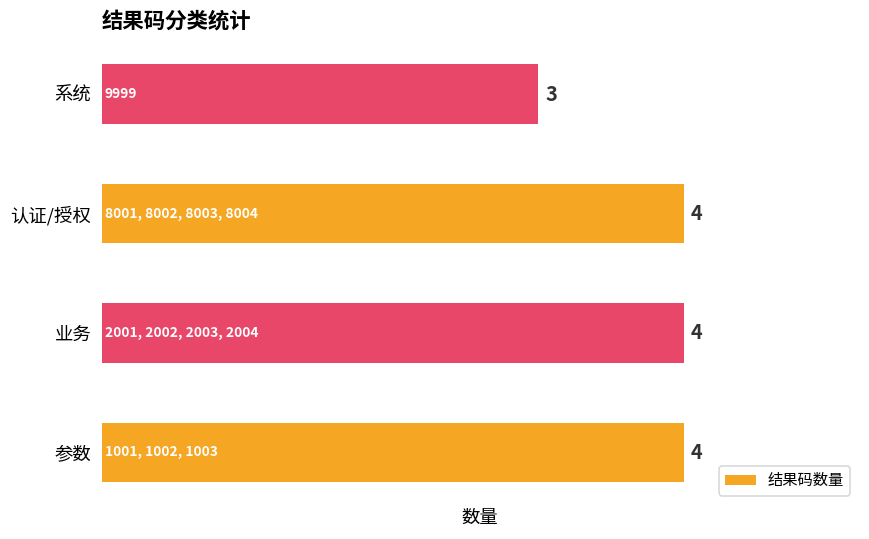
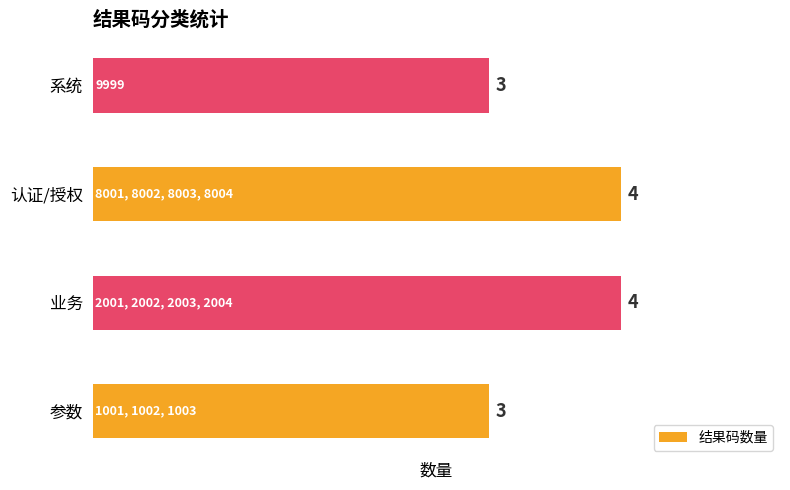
  {
    "系统": 3,
    "认证/授权": 4,
    "业务": 4,
-   "参数": 4
+   "参数": 3
  }
